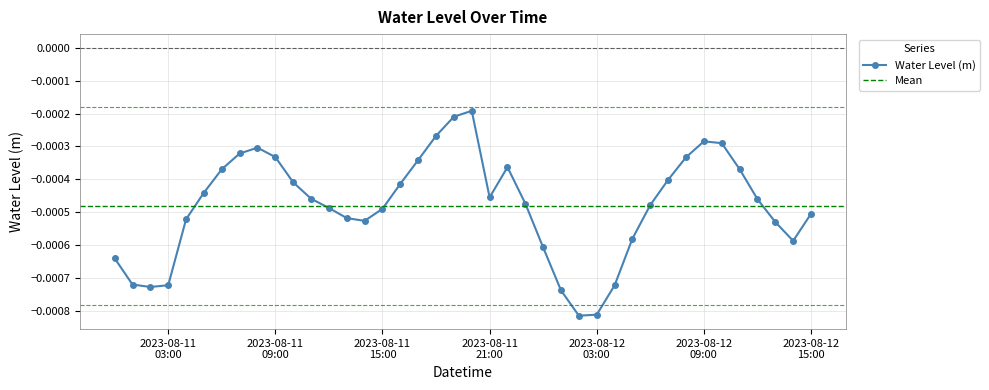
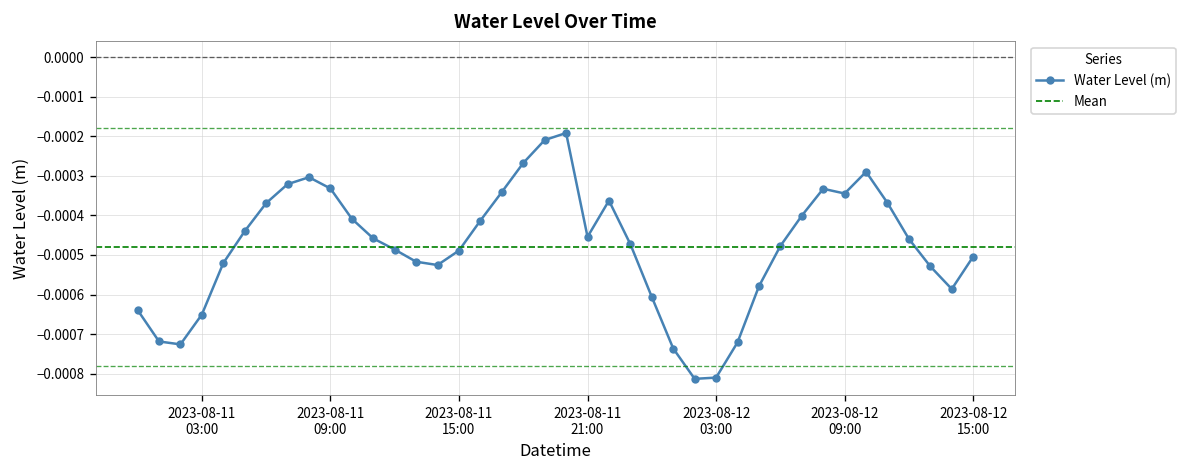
  {
-   "2023-08-11 03:00": -0.00072,
+   "2023-08-11 03:00": -0.00065,
    "2023-08-11 09:00": -0.00033,
    "2023-08-11 15:00": -0.00049,
    "2023-08-11 21:00": -0.00045,
    "2023-08-12 03:00": -0.00081,
-   "2023-08-12 09:00": -0.00028,
+   "2023-08-12 09:00": -0.00034,
    "2023-08-12 15:00": -0.00050
  }
